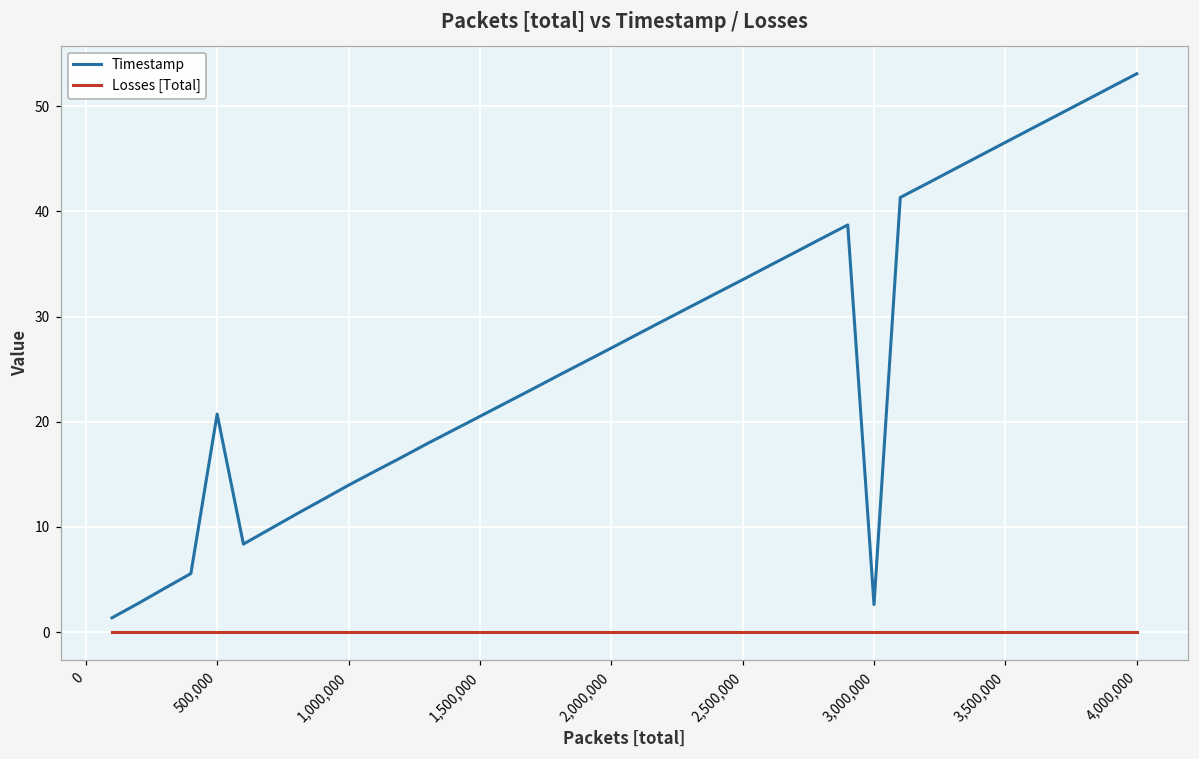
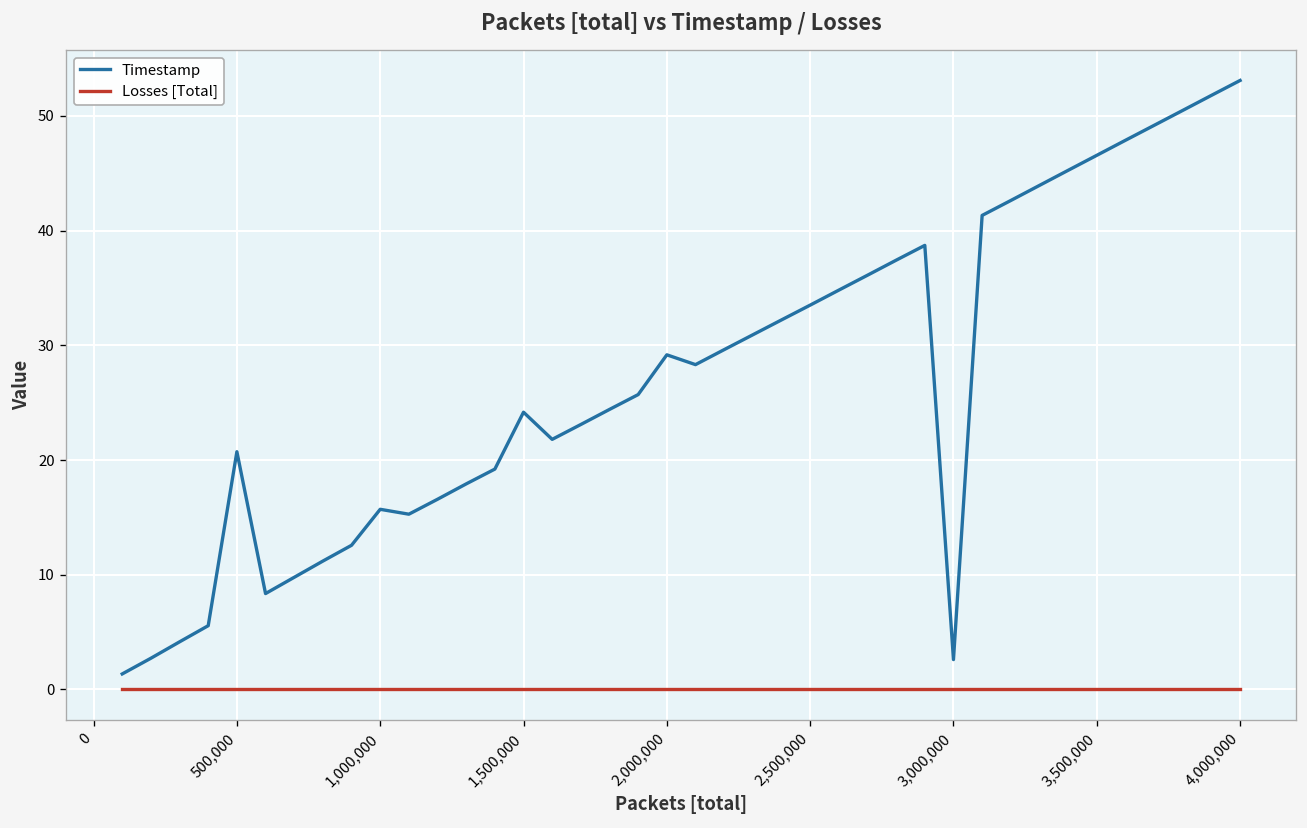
  {
    "Timestamp": {
      "500,000": 21,
-     "1,000,000": 14,
-     "1,500,000": 21,
-     "2,000,000": 27,
+     "1,000,000": 16,
+     "1,500,000": 24,
+     "2,000,000": 29,
      "2,500,000": 34,
      "3,000,000": 3,
      "3,500,000": 47,
      "4,000,000": 53
    },
    "Losses [Total]": {
      "500,000": 0,
      "1,000,000": 0,
      "1,500,000": 0,
      "2,000,000": 0,
      "2,500,000": 0,
      "3,000,000": 0,
      "3,500,000": 0,
      "4,000,000": 0
    }
  }
